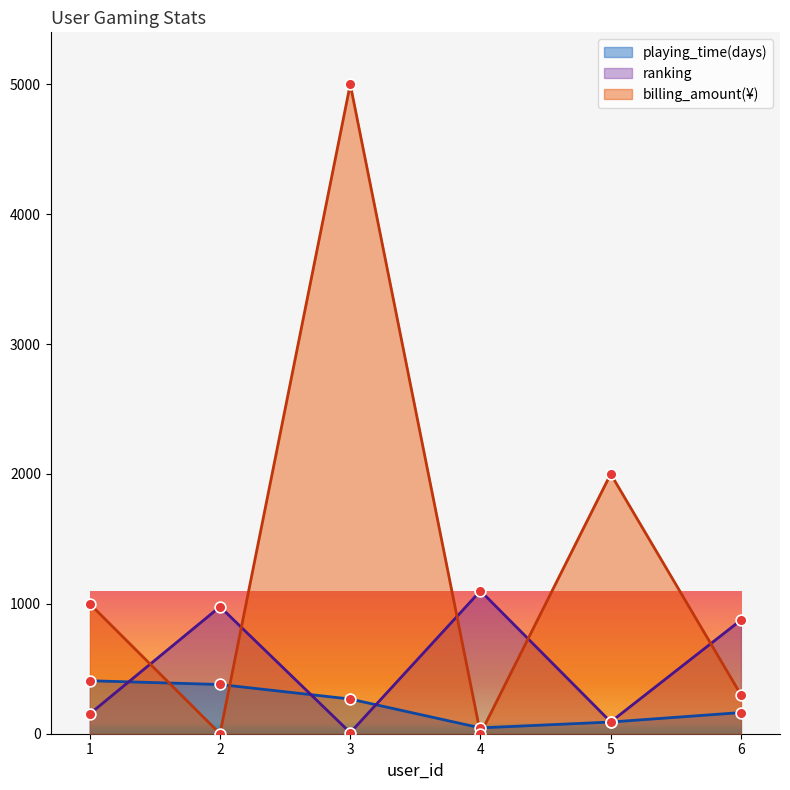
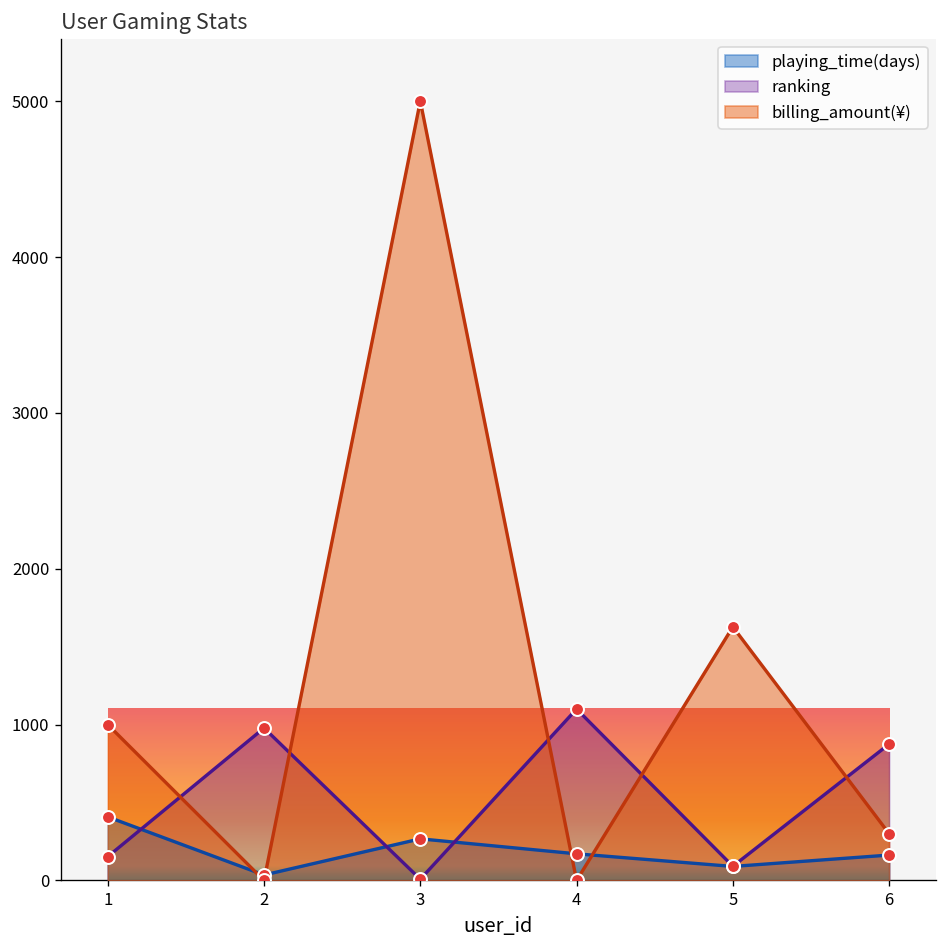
  {
    "playing_time(days)": {
      "1": 410,
-     "2": 380,
+     "2": 40,
      "3": 270,
-     "4": 50,
+     "4": 170,
      "6": 160
    },
    "ranking": {
      "1": 150,
      "2": 980,
      "3": 10,
      "4": 1100,
      "6": 880
    },
    "billing_amount(¥)": {
      "1": 1000,
      "2": 0,
      "3": 5000,
      "4": 0,
-     "5": 2000,
+     "5": 1630,
      "6": 300
    }
  }
